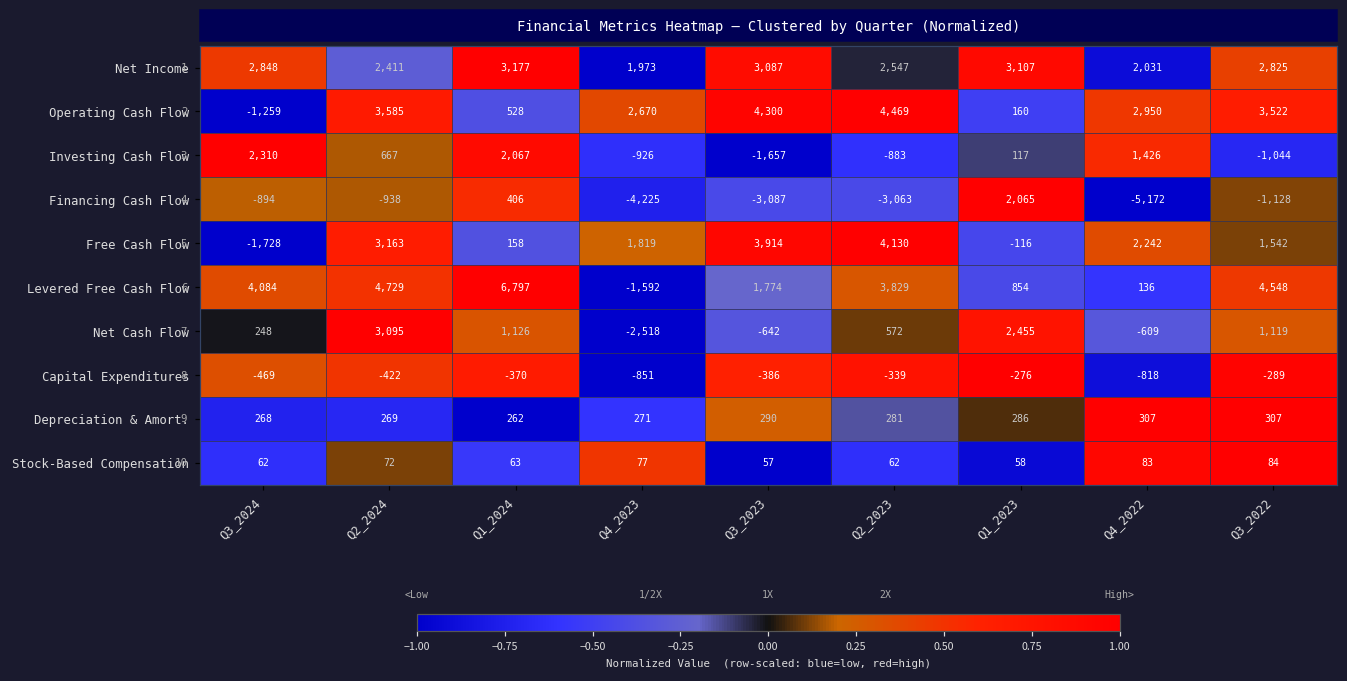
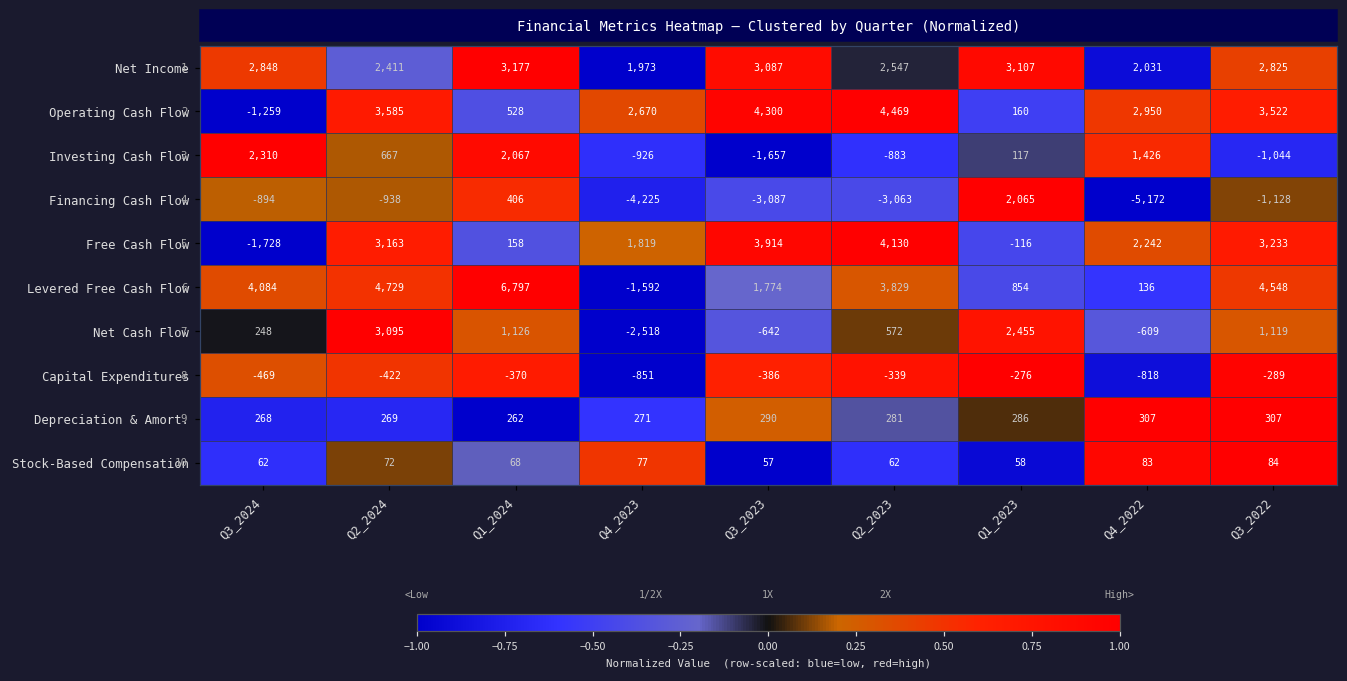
  {
    "Net Income": {
      "Q3_2024": "2,848",
      "Q2_2024": "2,411",
      "Q1_2024": "3,177",
      "Q4_2023": "1,973",
      "Q3_2023": "3,087",
      "Q2_2023": "2,547",
      "Q1_2023": "3,107",
      "Q4_2022": "2,031",
      "Q3_2022": "2,825"
    },
    "Operating Cash Flow": {
      "Q3_2024": "-1,259",
      "Q2_2024": "3,585",
      "Q1_2024": "528",
      "Q4_2023": "2,670",
      "Q3_2023": "4,300",
      "Q2_2023": "4,469",
      "Q1_2023": "160",
      "Q4_2022": "2,950",
      "Q3_2022": "3,522"
    },
    "Investing Cash Flow": {
      "Q3_2024": "2,310",
      "Q2_2024": "667",
      "Q1_2024": "2,067",
      "Q4_2023": "-926",
      "Q3_2023": "-1,657",
      "Q2_2023": "-883",
      "Q1_2023": "117",
      "Q4_2022": "1,426",
      "Q3_2022": "-1,044"
    },
    "Financing Cash Flow": {
      "Q3_2024": "-894",
      "Q2_2024": "-938",
      "Q1_2024": "406",
      "Q4_2023": "-4,225",
      "Q3_2023": "-3,087",
      "Q2_2023": "-3,063",
      "Q1_2023": "2,065",
      "Q4_2022": "-5,172",
      "Q3_2022": "-1,128"
    },
    "Free Cash Flow": {
      "Q3_2024": "-1,728",
      "Q2_2024": "3,163",
      "Q1_2024": "158",
      "Q4_2023": "1,819",
      "Q3_2023": "3,914",
      "Q2_2023": "4,130",
      "Q1_2023": "-116",
      "Q4_2022": "2,242",
-     "Q3_2022": "1,542"
+     "Q3_2022": "3,233"
    },
    "Levered Free Cash Flow": {
      "Q3_2024": "4,084",
      "Q2_2024": "4,729",
      "Q1_2024": "6,797",
      "Q4_2023": "-1,592",
      "Q3_2023": "1,774",
      "Q2_2023": "3,829",
      "Q1_2023": "854",
      "Q4_2022": "136",
      "Q3_2022": "4,548"
    },
    "Net Cash Flow": {
      "Q3_2024": "248",
      "Q2_2024": "3,095",
      "Q1_2024": "1,126",
      "Q4_2023": "-2,518",
      "Q3_2023": "-642",
      "Q2_2023": "572",
      "Q1_2023": "2,455",
      "Q4_2022": "-609",
      "Q3_2022": "1,119"
    },
    "Capital Expenditures": {
      "Q3_2024": "-469",
      "Q2_2024": "-422",
      "Q1_2024": "-370",
      "Q4_2023": "-851",
      "Q3_2023": "-386",
      "Q2_2023": "-339",
      "Q1_2023": "-276",
      "Q4_2022": "-818",
      "Q3_2022": "-289"
    },
    "Depreciation & Amort.": {
      "Q3_2024": "268",
      "Q2_2024": "269",
      "Q1_2024": "262",
      "Q4_2023": "271",
      "Q3_2023": "290",
      "Q2_2023": "281",
      "Q1_2023": "286",
      "Q4_2022": "307",
      "Q3_2022": "307"
    },
    "Stock-Based Compensation": {
      "Q3_2024": "62",
      "Q2_2024": "72",
-     "Q1_2024": "63",
+     "Q1_2024": "68",
      "Q4_2023": "77",
      "Q3_2023": "57",
      "Q2_2023": "62",
      "Q1_2023": "58",
      "Q4_2022": "83",
      "Q3_2022": "84"
    }
  }
